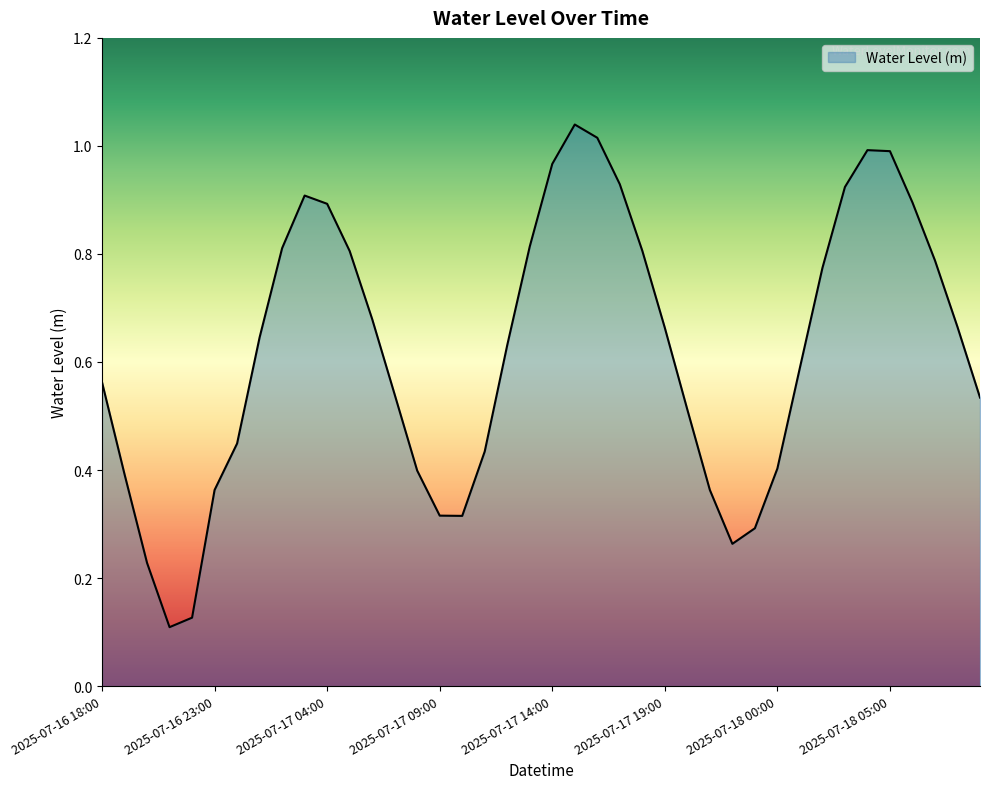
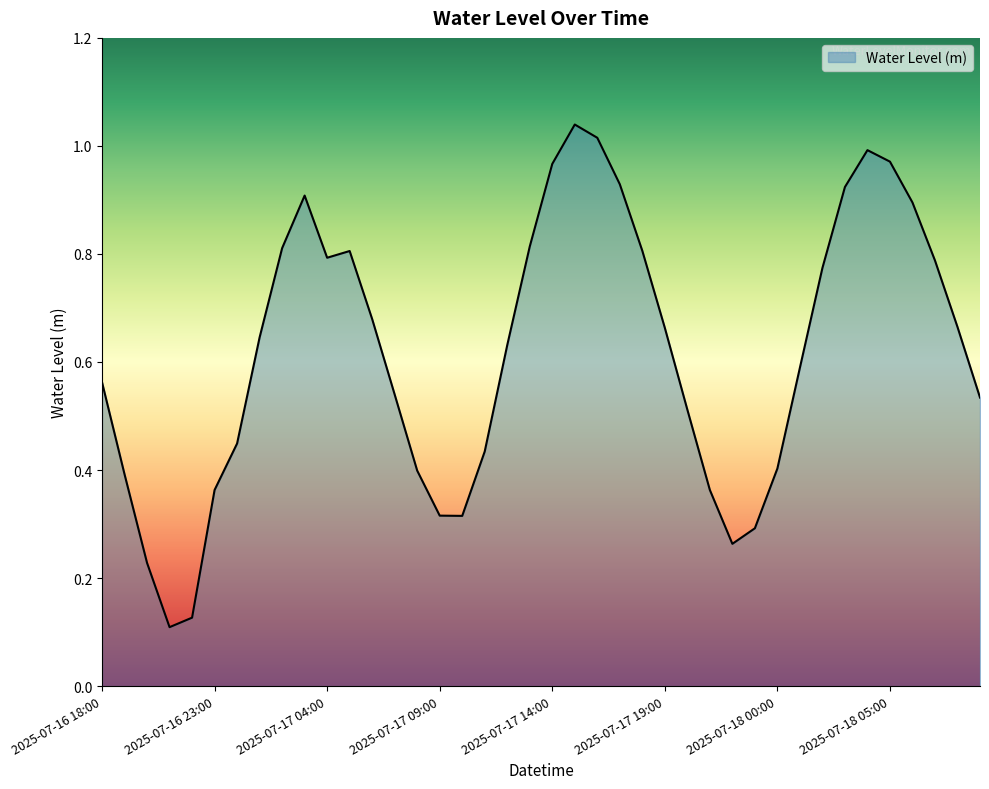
  {
    "2025-07-16 18:00": 0.56,
    "2025-07-16 23:00": 0.36,
-   "2025-07-17 04:00": 0.89,
+   "2025-07-17 04:00": 0.79,
    "2025-07-17 09:00": 0.32,
    "2025-07-17 14:00": 0.97,
    "2025-07-17 19:00": 0.66,
    "2025-07-18 00:00": 0.40,
-   "2025-07-18 05:00": 0.99
+   "2025-07-18 05:00": 0.97
  }
